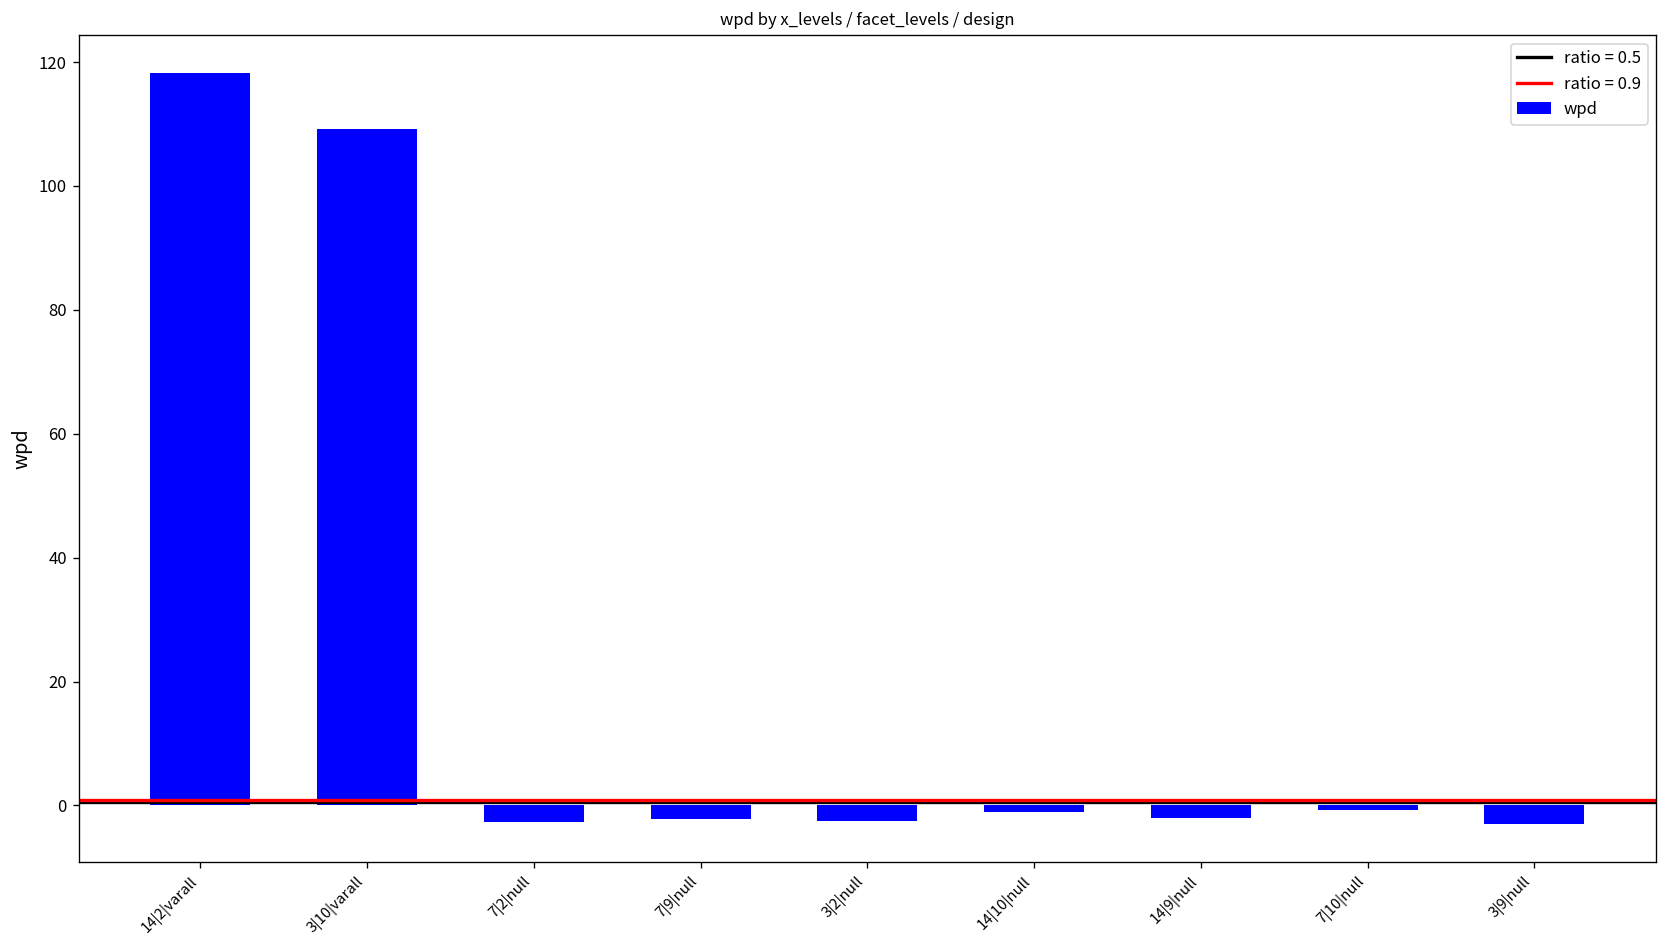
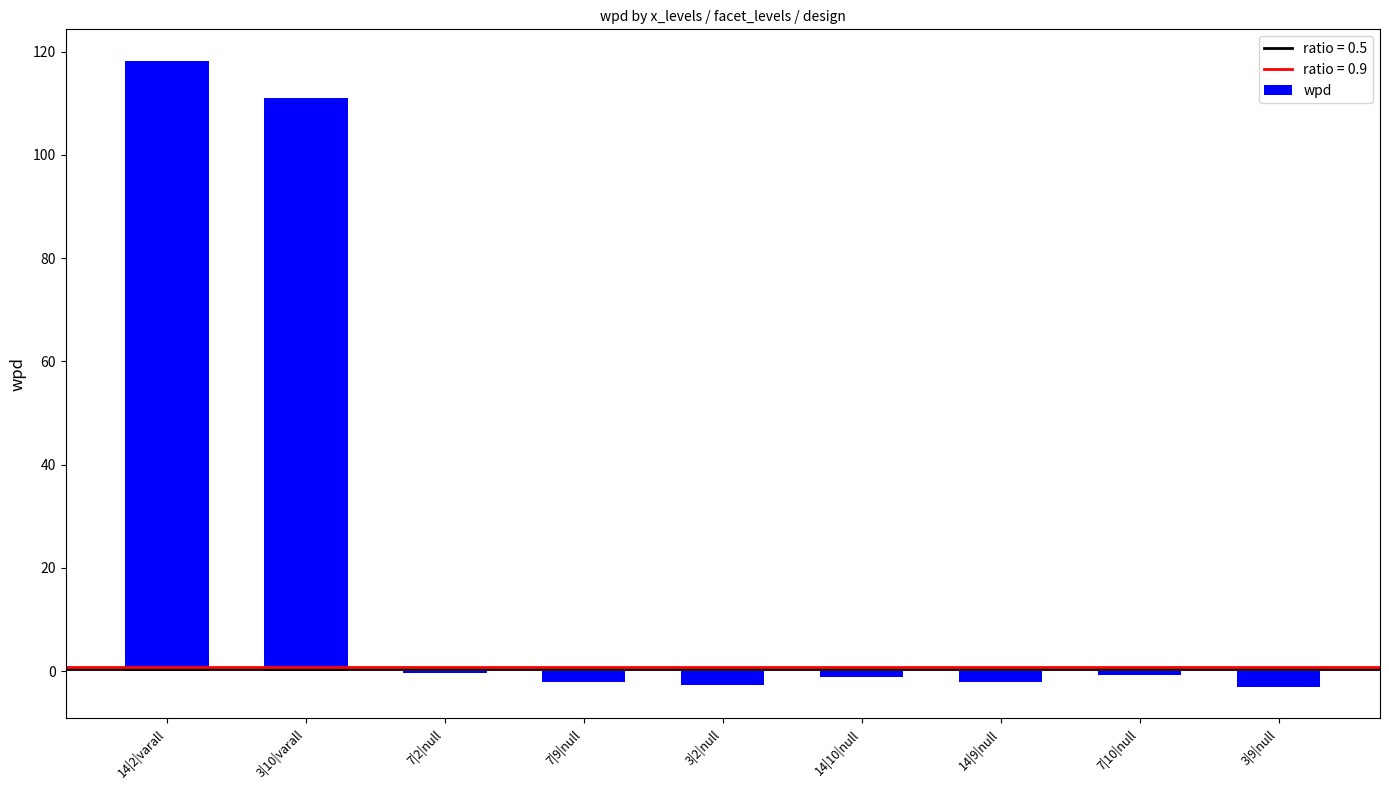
  {
    "14|2|varall": 118,
-   "3|10|varall": 109,
-   "7|2|null": -3,
+   "3|10|varall": 111,
+   "7|2|null": 0,
    "7|9|null": -2,
    "3|2|null": -3,
    "14|10|null": -1,
    "14|9|null": -2,
    "7|10|null": -1,
    "3|9|null": -3
  }
